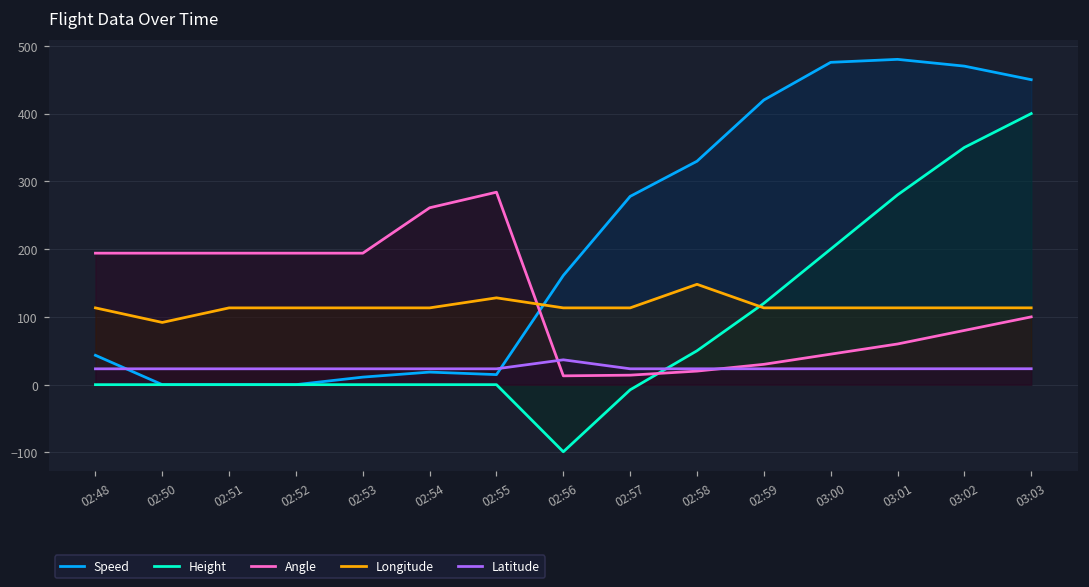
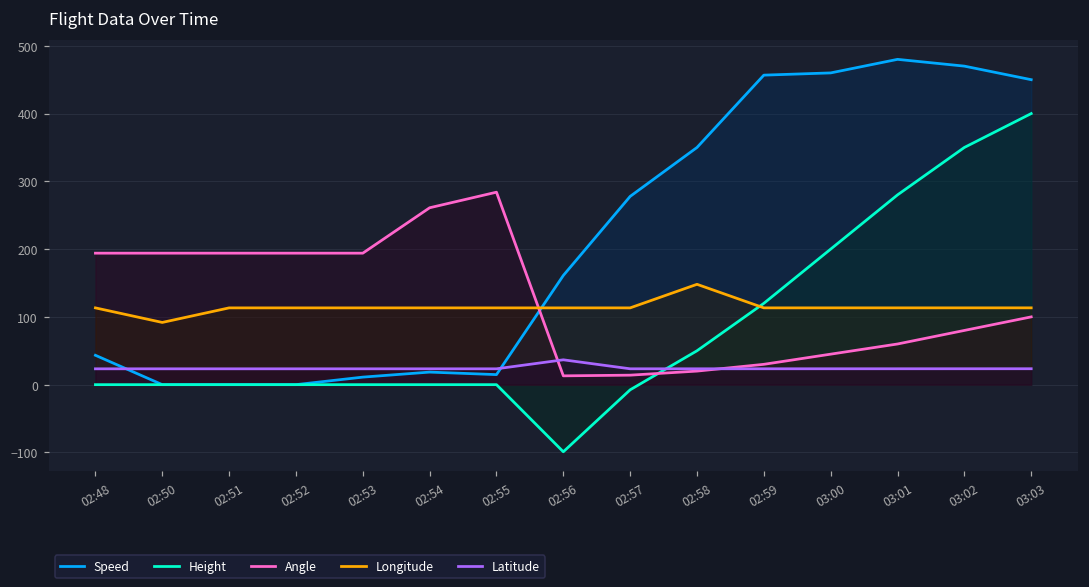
  {
    "Speed": {
      "02:48": 40,
      "02:53": 10,
      "02:54": 20,
      "02:55": 10,
      "02:56": 160,
      "02:57": 280,
-     "02:58": 330,
-     "02:59": 420,
-     "03:00": 480,
+     "02:58": 350,
+     "02:59": 460,
+     "03:00": 460,
      "03:01": 480,
      "03:02": 470,
      "03:03": 450
    },
    "Height": {
      "02:56": -100,
      "02:57": -10
    },
    "Angle": {
      "02:48": 190,
      "02:50": 190,
      "02:51": 190,
      "02:52": 190,
      "02:53": 190,
      "02:54": 260,
      "02:55": 280,
      "02:56": 10,
      "02:57": 10,
      "02:59": 30,
      "03:00": 50,
      "03:01": 60,
      "03:02": 80,
      "03:03": 100
    },
    "Longitude": {
      "02:48": 110,
      "02:50": 90,
      "02:51": 110,
      "02:52": 110,
      "02:53": 110,
      "02:54": 110,
-     "02:55": 130,
+     "02:55": 110,
      "02:56": 110,
      "02:57": 110,
      "02:58": 150,
      "02:59": 110,
      "03:00": 110,
      "03:01": 110,
      "03:02": 110,
      "03:03": 110
    },
    "Latitude": {
      "02:48": 20,
      "02:50": 20,
      "02:51": 20,
      "02:52": 20,
      "02:53": 20,
      "02:54": 20,
      "02:55": 20,
      "02:56": 40,
      "02:57": 20,
      "02:59": 20,
      "03:00": 20,
      "03:01": 20,
      "03:02": 20,
      "03:03": 20
    }
  }
